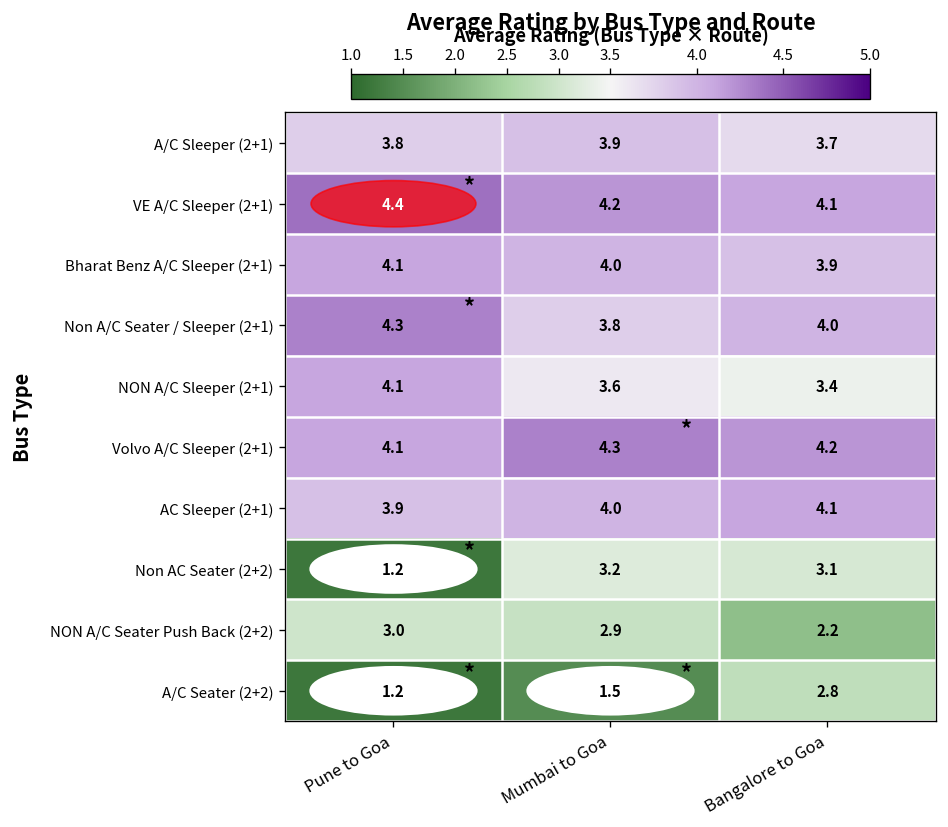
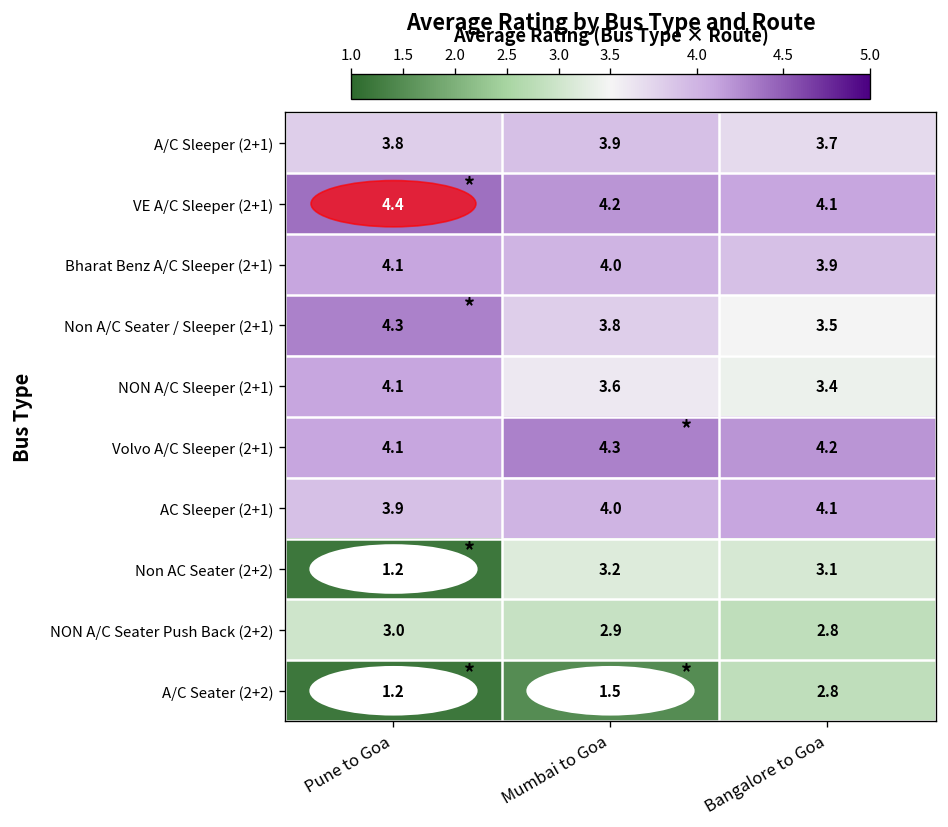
  {
    "A/C Sleeper (2+1)": {
      "Pune to Goa": 3.8,
      "Mumbai to Goa": 3.9,
      "Bangalore to Goa": 3.7
    },
    "VE A/C Sleeper (2+1)": {
      "Mumbai to Goa": 4.2,
      "Bangalore to Goa": 4.1
    },
    "Bharat Benz A/C Sleeper (2+1)": {
      "Pune to Goa": 4.1,
      "Mumbai to Goa": 4.0,
      "Bangalore to Goa": 3.9
    },
    "Non A/C Seater / Sleeper (2+1)": {
      "Mumbai to Goa": 3.8,
-     "Bangalore to Goa": 4.0
+     "Bangalore to Goa": 3.5
    },
    "NON A/C Sleeper (2+1)": {
      "Pune to Goa": 4.1,
      "Mumbai to Goa": 3.6,
      "Bangalore to Goa": 3.4
    },
    "Volvo A/C Sleeper (2+1)": {
      "Pune to Goa": 4.1,
      "Bangalore to Goa": 4.2
    },
    "AC Sleeper (2+1)": {
      "Pune to Goa": 3.9,
      "Mumbai to Goa": 4.0,
      "Bangalore to Goa": 4.1
    },
    "Non AC Seater (2+2)": {
      "Mumbai to Goa": 3.2,
      "Bangalore to Goa": 3.1
    },
    "NON A/C Seater Push Back (2+2)": {
      "Pune to Goa": 3.0,
      "Mumbai to Goa": 2.9,
-     "Bangalore to Goa": 2.2
+     "Bangalore to Goa": 2.8
    },
    "A/C Seater (2+2)": {
      "Bangalore to Goa": 2.8
    }
  }
